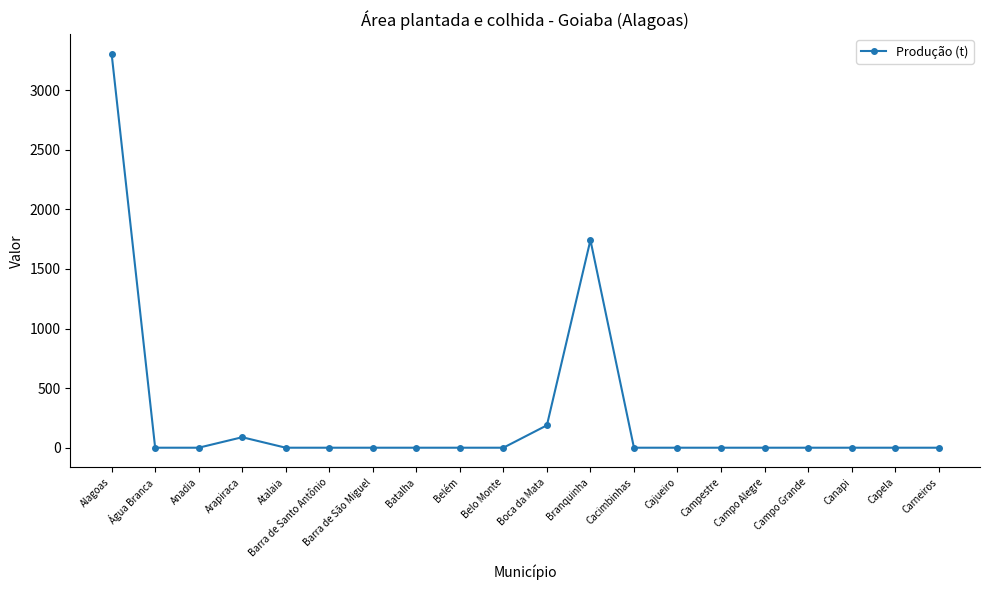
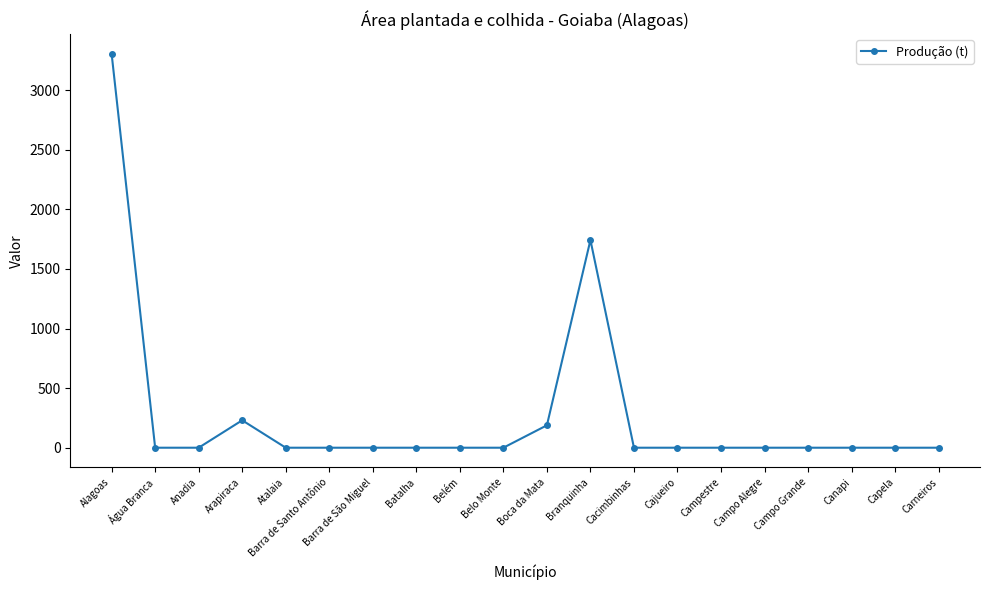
  {
    "Alagoas": 3300,
    "Água Branca": 0,
    "Anadia": 0,
-   "Arapiraca": 90,
+   "Arapiraca": 230,
    "Atalaia": 0,
    "Barra de Santo Antônio": 0,
    "Barra de São Miguel": 0,
    "Batalha": 0,
    "Belém": 0,
    "Belo Monte": 0,
    "Boca da Mata": 190,
    "Branquinha": 1740,
    "Cacimbinhas": 0,
    "Cajueiro": 0,
    "Campestre": 0,
    "Campo Alegre": 0,
    "Campo Grande": 0,
    "Canapi": 0,
    "Capela": 0,
    "Carneiros": 0
  }
